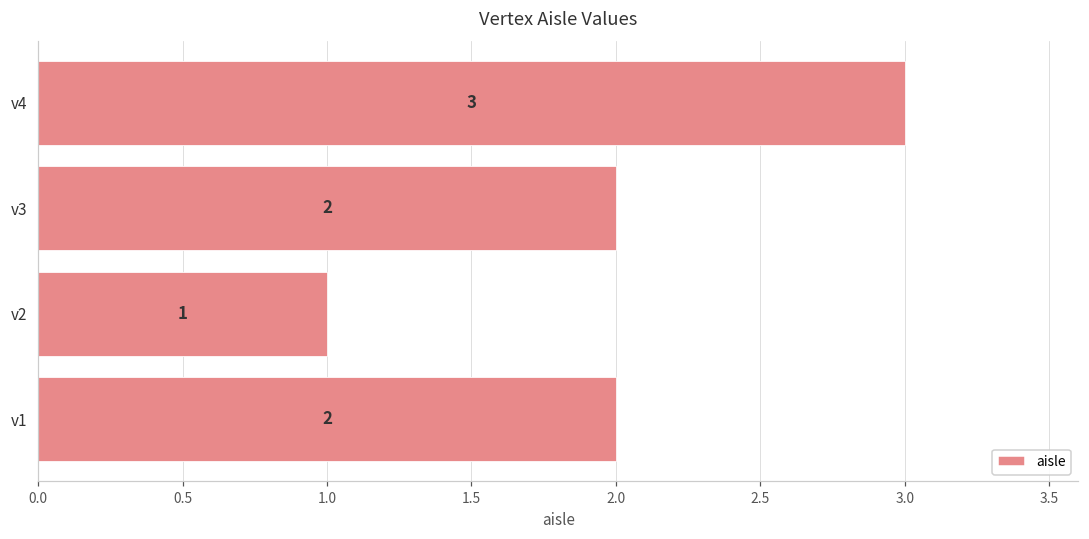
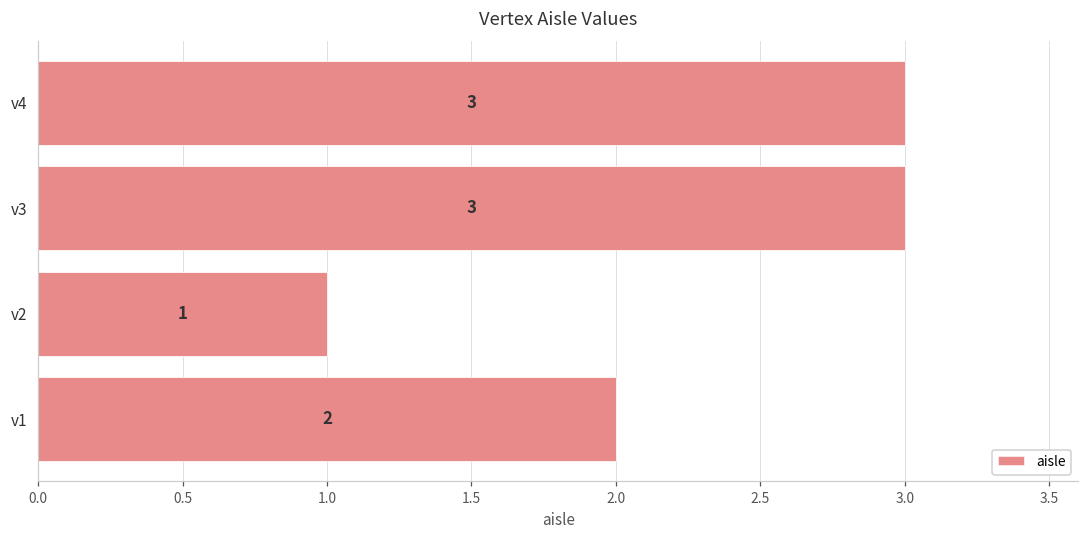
  {
    "v4": 3,
-   "v3": 2,
+   "v3": 3,
    "v2": 1,
    "v1": 2
  }
